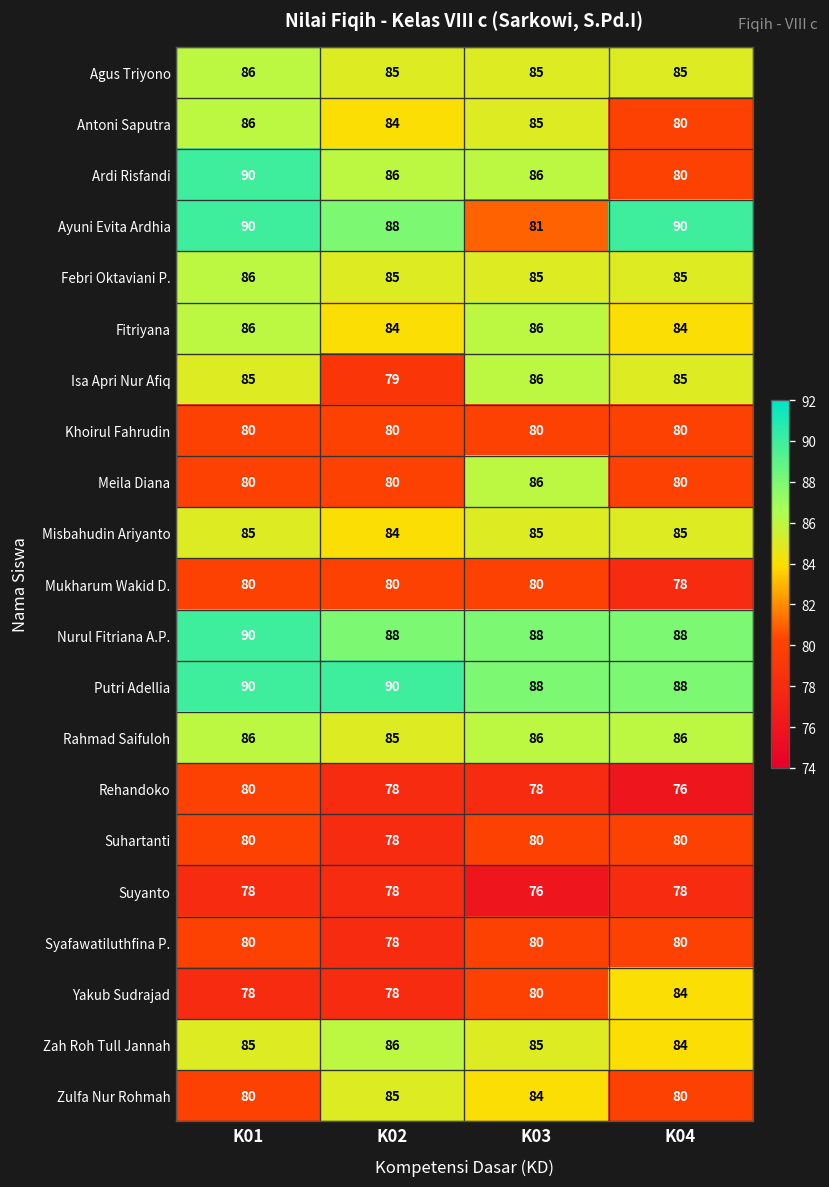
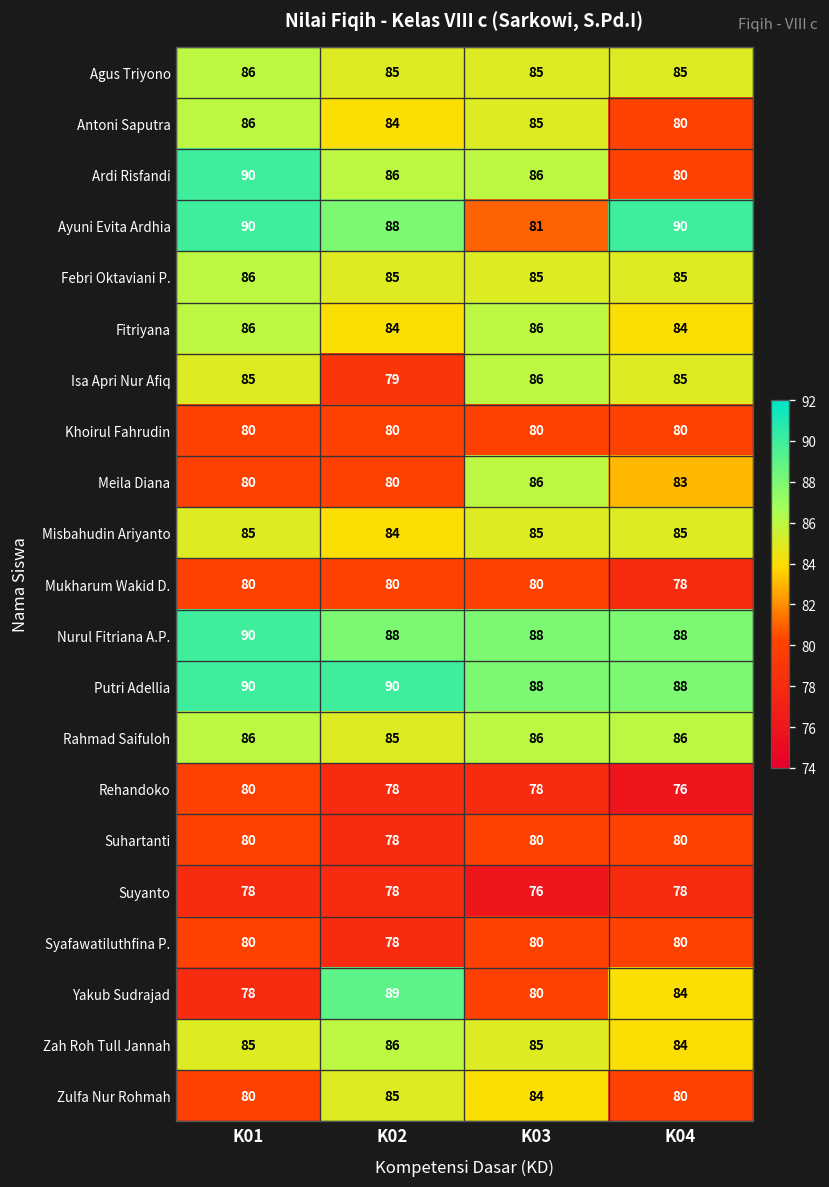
  {
    "Agus Triyono": {
      "K01": 86,
      "K02": 85,
      "K03": 85,
      "K04": 85
    },
    "Antoni Saputra": {
      "K01": 86,
      "K02": 84,
      "K03": 85,
      "K04": 80
    },
    "Ardi Risfandi": {
      "K01": 90,
      "K02": 86,
      "K03": 86,
      "K04": 80
    },
    "Ayuni Evita Ardhia": {
      "K01": 90,
      "K02": 88,
      "K03": 81,
      "K04": 90
    },
    "Febri Oktaviani P.": {
      "K01": 86,
      "K02": 85,
      "K03": 85,
      "K04": 85
    },
    "Fitriyana": {
      "K01": 86,
      "K02": 84,
      "K03": 86,
      "K04": 84
    },
    "Isa Apri Nur Afiq": {
      "K01": 85,
      "K02": 79,
      "K03": 86,
      "K04": 85
    },
    "Khoirul Fahrudin": {
      "K01": 80,
      "K02": 80,
      "K03": 80,
      "K04": 80
    },
    "Meila Diana": {
      "K01": 80,
      "K02": 80,
      "K03": 86,
-     "K04": 80
+     "K04": 83
    },
    "Misbahudin Ariyanto": {
      "K01": 85,
      "K02": 84,
      "K03": 85,
      "K04": 85
    },
    "Mukharum Wakid D.": {
      "K01": 80,
      "K02": 80,
      "K03": 80,
      "K04": 78
    },
    "Nurul Fitriana A.P.": {
      "K01": 90,
      "K02": 88,
      "K03": 88,
      "K04": 88
    },
    "Putri Adellia": {
      "K01": 90,
      "K02": 90,
      "K03": 88,
      "K04": 88
    },
    "Rahmad Saifuloh": {
      "K01": 86,
      "K02": 85,
      "K03": 86,
      "K04": 86
    },
    "Rehandoko": {
      "K01": 80,
      "K02": 78,
      "K03": 78,
      "K04": 76
    },
    "Suhartanti": {
      "K01": 80,
      "K02": 78,
      "K03": 80,
      "K04": 80
    },
    "Suyanto": {
      "K01": 78,
      "K02": 78,
      "K03": 76,
      "K04": 78
    },
    "Syafawatiluthfina P.": {
      "K01": 80,
      "K02": 78,
      "K03": 80,
      "K04": 80
    },
    "Yakub Sudrajad": {
      "K01": 78,
-     "K02": 78,
+     "K02": 89,
      "K03": 80,
      "K04": 84
    },
    "Zah Roh Tull Jannah": {
      "K01": 85,
      "K02": 86,
      "K03": 85,
      "K04": 84
    },
    "Zulfa Nur Rohmah": {
      "K01": 80,
      "K02": 85,
      "K03": 84,
      "K04": 80
    }
  }
